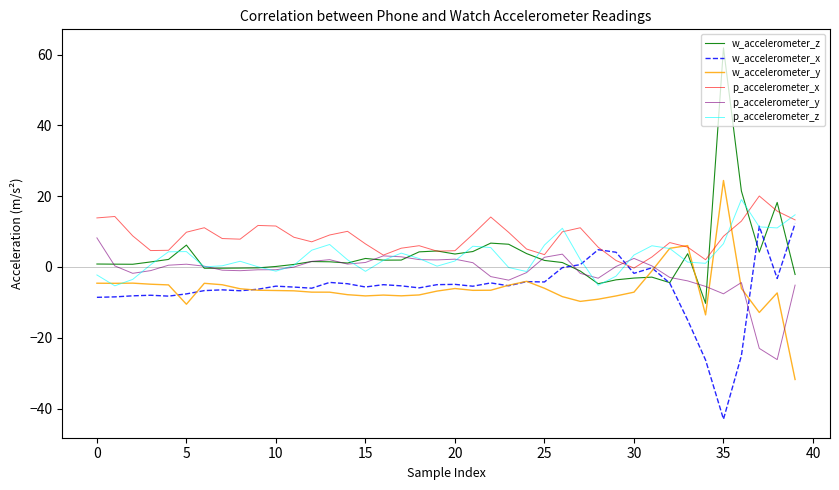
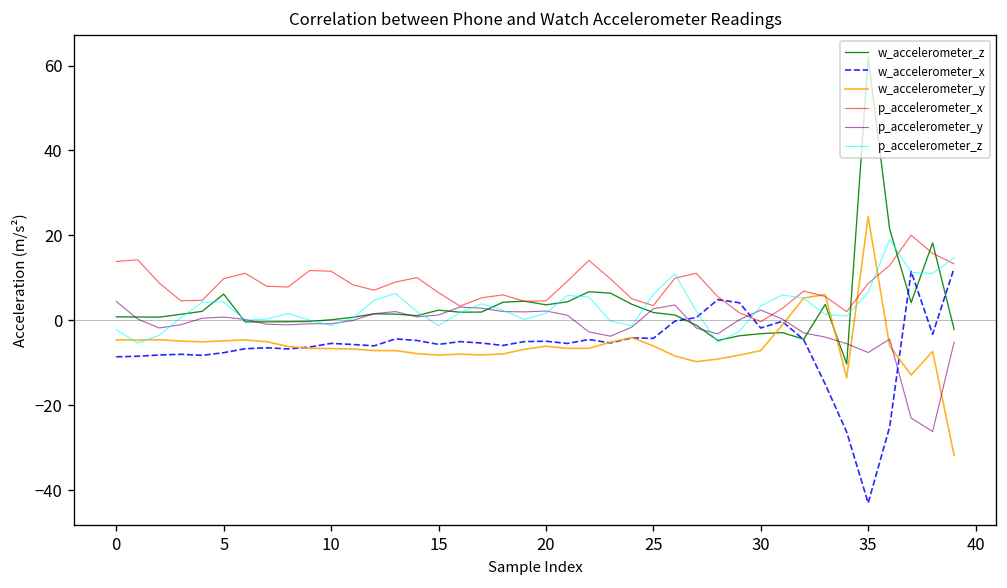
  {
    "w_accelerometer_z": {
      "0": 1,
      "5": 6,
      "10": 0,
      "15": 2,
      "20": 4,
      "25": 2,
      "30": -3
    },
    "w_accelerometer_x": {
      "0": -9,
      "5": -8,
      "10": -5,
      "15": -6,
      "20": -5,
      "25": -4,
      "30": -2,
      "35": -43
    },
    "w_accelerometer_y": {
      "0": -5,
-     "5": -11,
+     "5": -5,
      "10": -7,
      "15": -8,
      "20": -6,
      "25": -6,
      "30": -7,
      "35": 24
    },
    "p_accelerometer_x": {
      "0": 14,
      "5": 10,
      "10": 12,
      "15": 7,
      "20": 5,
      "25": 3,
      "30": 0,
      "35": 9
    },
    "p_accelerometer_y": {
-     "0": 8,
+     "0": 4,
      "5": 1,
      "15": 1,
      "25": 3,
      "30": 2,
      "35": -8
    },
    "p_accelerometer_z": {
      "0": -2,
      "5": 4,
      "15": -1,
      "25": 6,
      "30": 3,
      "35": 7
    }
  }
